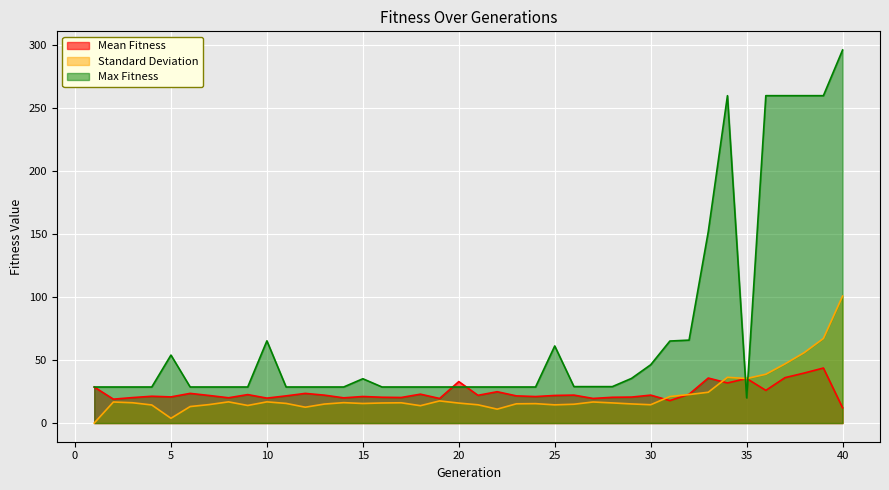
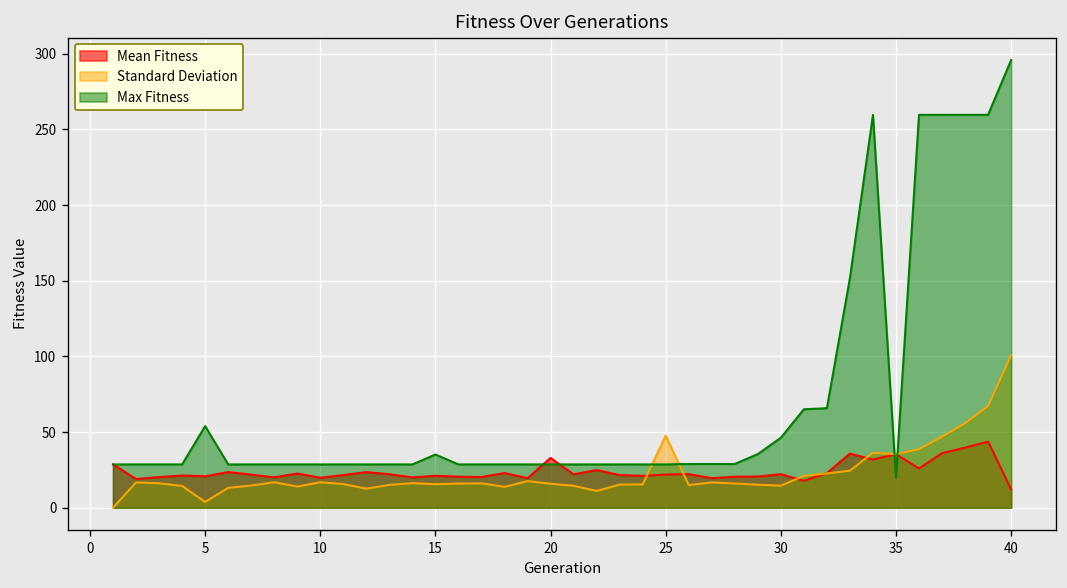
  {
    "Mean Fitness": {
      "5": 21,
      "10": 20,
      "15": 21,
      "20": 33,
      "25": 22,
      "30": 22,
      "40": 12
    },
    "Standard Deviation": {
      "5": 4,
      "10": 17,
      "15": 16,
      "20": 16,
-     "25": 14,
+     "25": 48,
      "30": 15,
      "40": 101
    },
    "Max Fitness": {
      "5": 54,
-     "10": 65,
+     "10": 29,
      "15": 35,
      "20": 29,
-     "25": 61,
+     "25": 29,
      "30": 46,
      "35": 20,
      "40": 296
    }
  }
